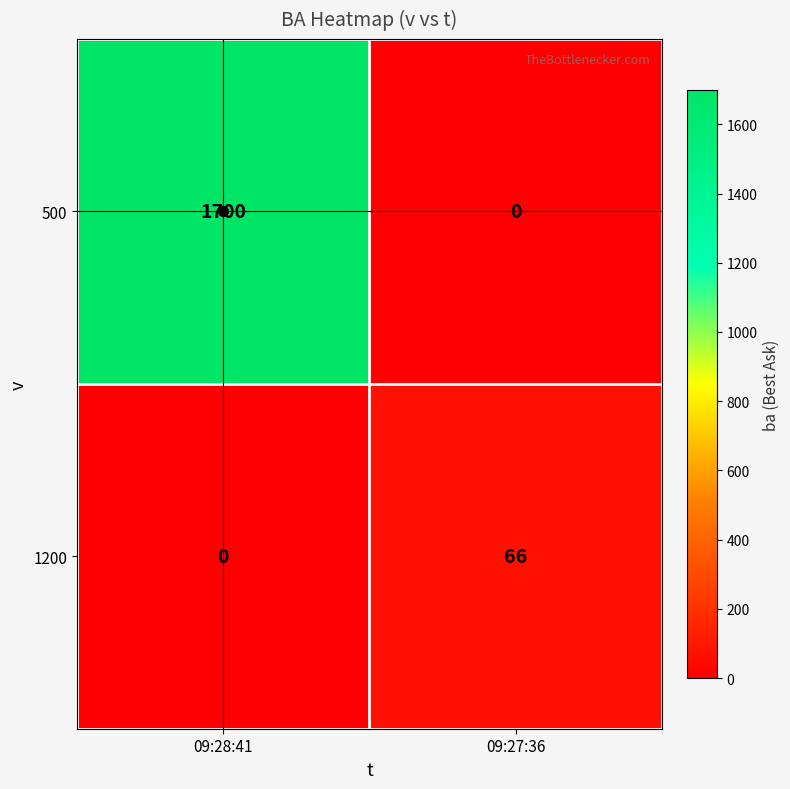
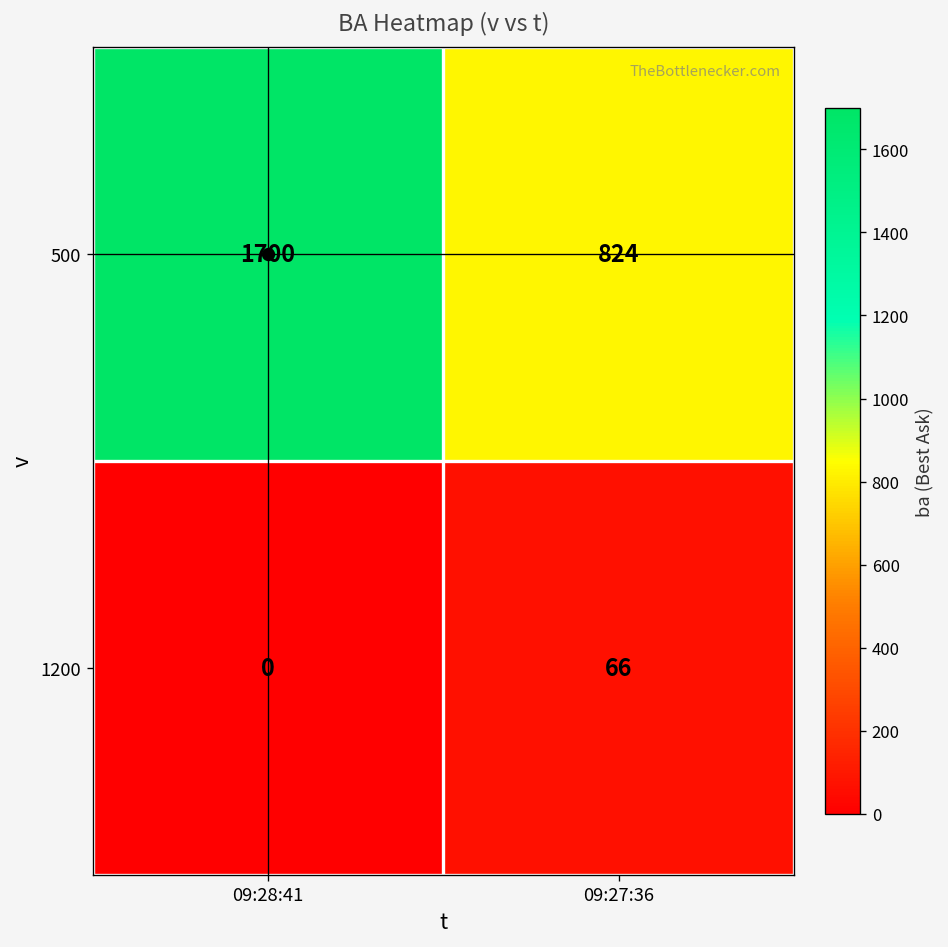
  {
    "500": {
-     "09:27:36": 0
+     "09:27:36": 824
    },
    "1200": {
      "09:28:41": 0,
      "09:27:36": 66
    }
  }
